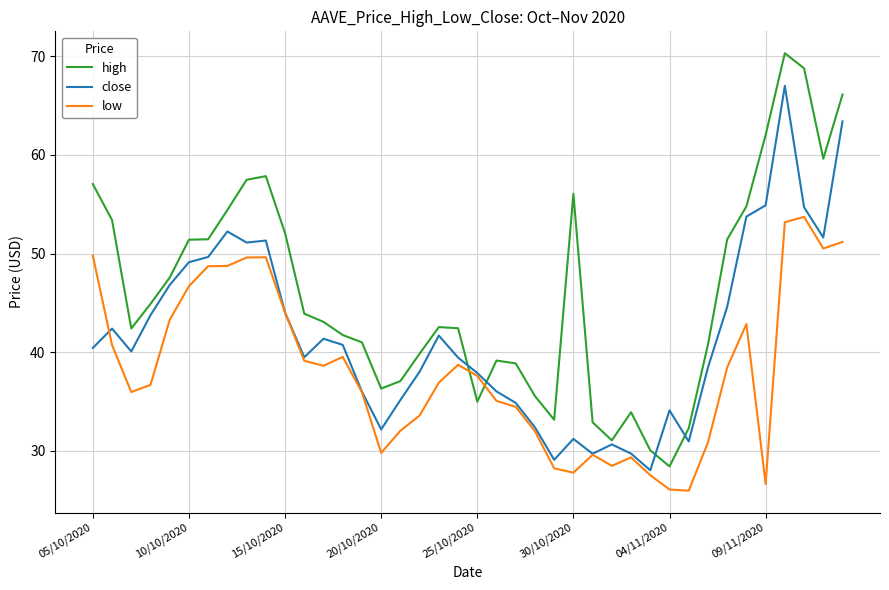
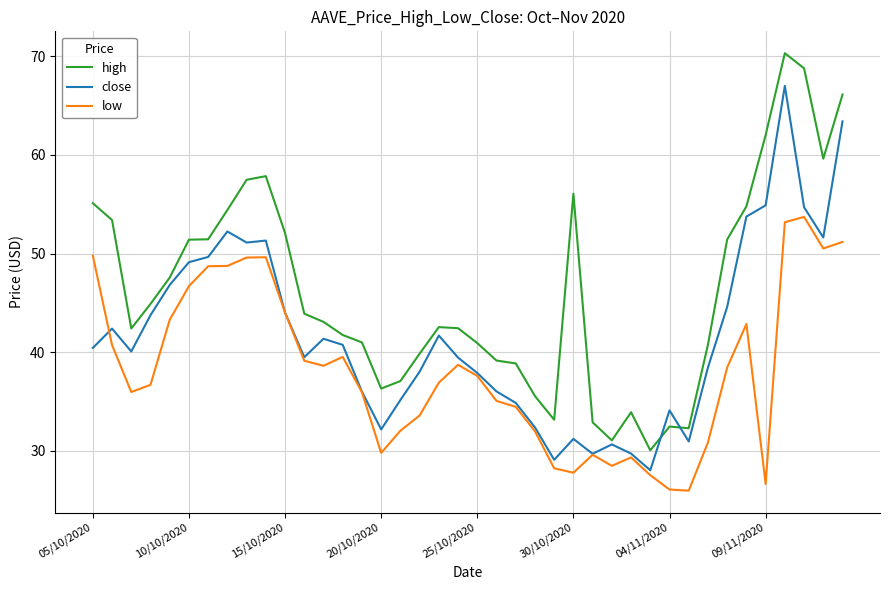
  {
    "high": {
-     "05/10/2020": 57,
+     "05/10/2020": 55,
      "10/10/2020": 51,
      "15/10/2020": 52,
      "20/10/2020": 36,
-     "25/10/2020": 35,
+     "25/10/2020": 41,
      "30/10/2020": 56,
-     "04/11/2020": 28,
+     "04/11/2020": 32,
      "09/11/2020": 62
    },
    "close": {
      "05/10/2020": 40,
      "10/10/2020": 49,
      "20/10/2020": 32,
      "25/10/2020": 38,
      "30/10/2020": 31,
      "04/11/2020": 34,
      "09/11/2020": 55
    },
    "low": {
      "05/10/2020": 50,
      "10/10/2020": 47,
      "20/10/2020": 30,
      "25/10/2020": 38,
      "30/10/2020": 28,
      "04/11/2020": 26,
      "09/11/2020": 27
    }
  }
